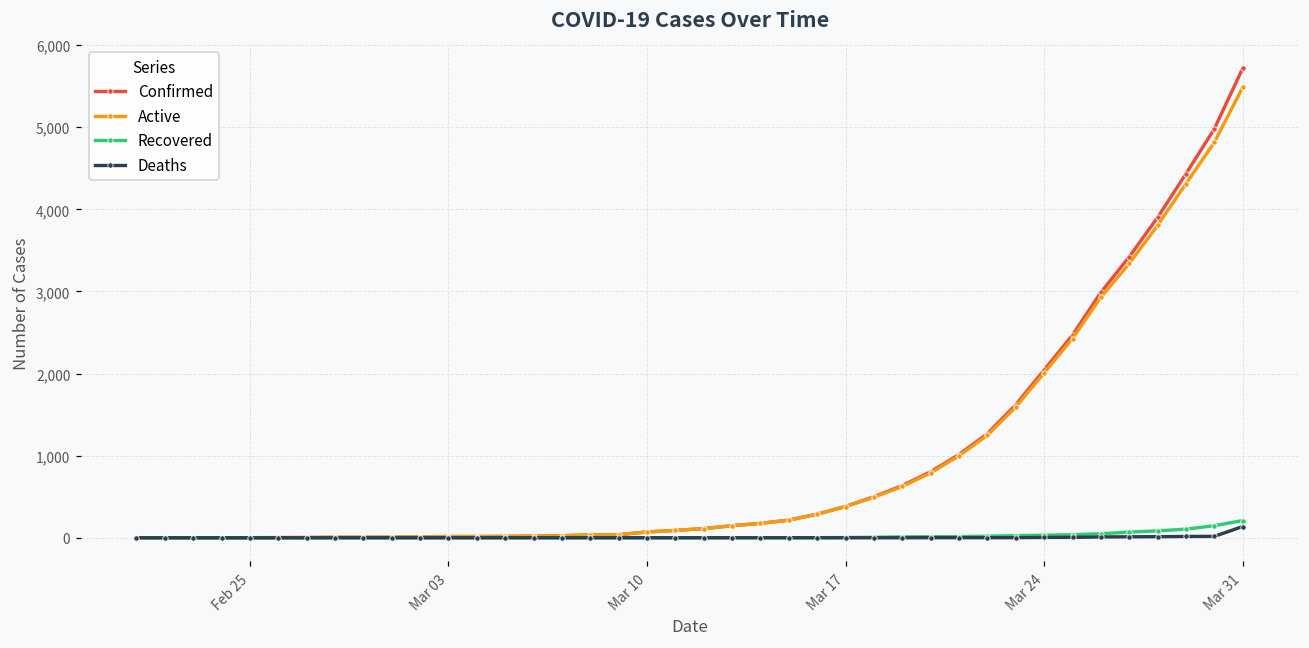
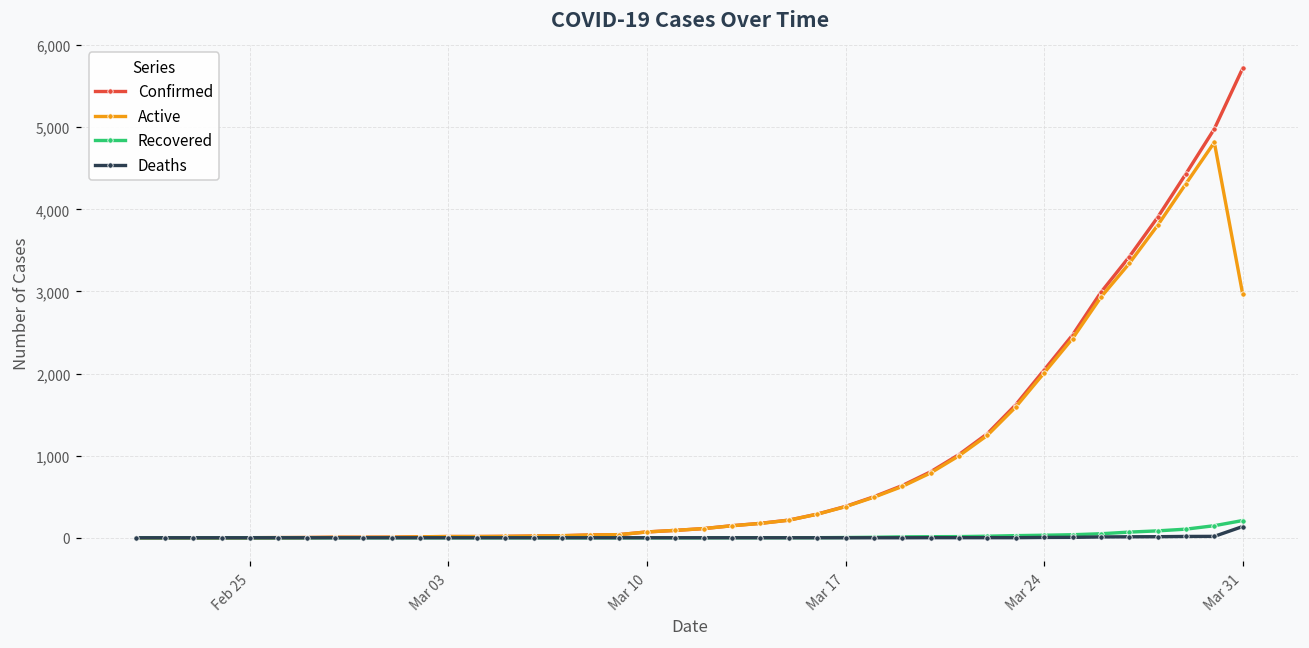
  {
    "Confirmed": {
      "Mar 24": "2,000",
      "Mar 31": "5,700"
    },
    "Active": {
      "Mar 24": "2,000",
-     "Mar 31": "5,500"
+     "Mar 31": "3,000"
    },
    "Recovered": {
      "Mar 31": "200"
    },
    "Deaths": {
      "Mar 31": "100"
    }
  }
